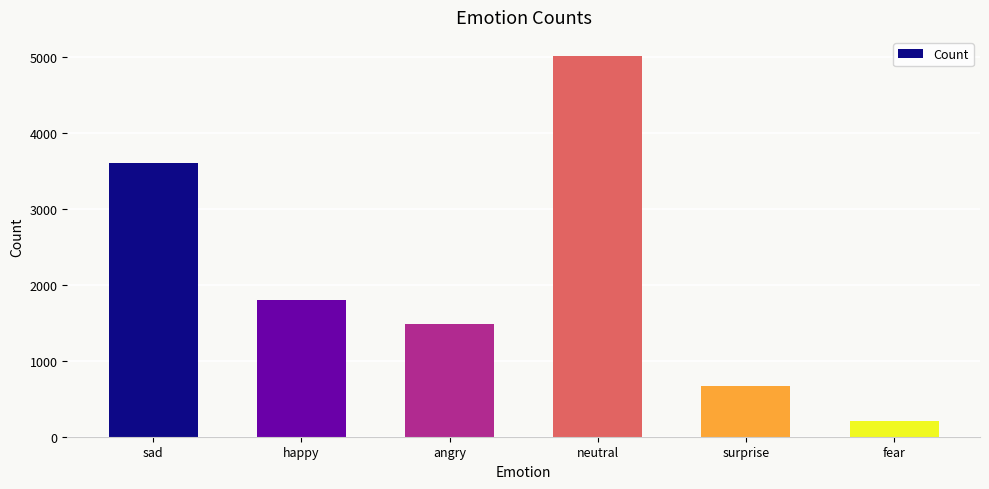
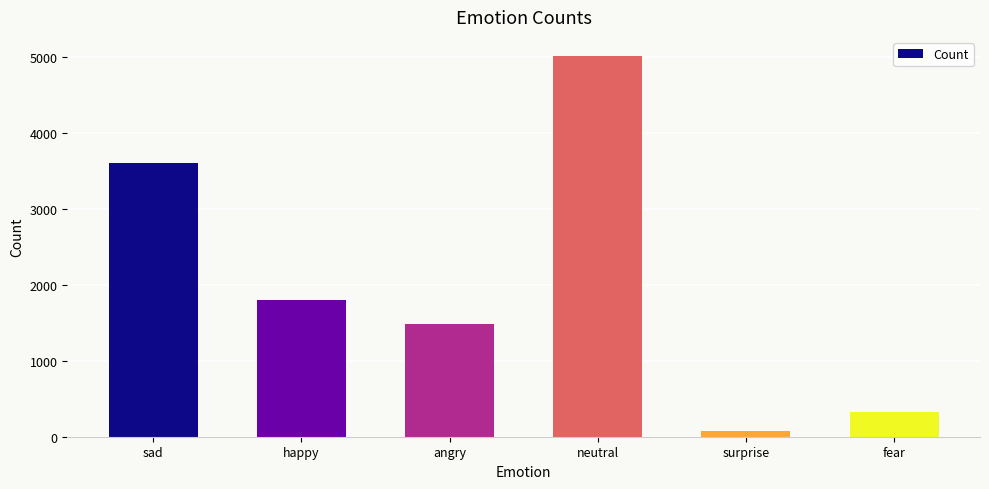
  {
    "sad": 3600,
    "happy": 1800,
    "angry": 1500,
    "neutral": 5000,
-   "surprise": 700,
-   "fear": 200
+   "surprise": 100,
+   "fear": 300
  }
